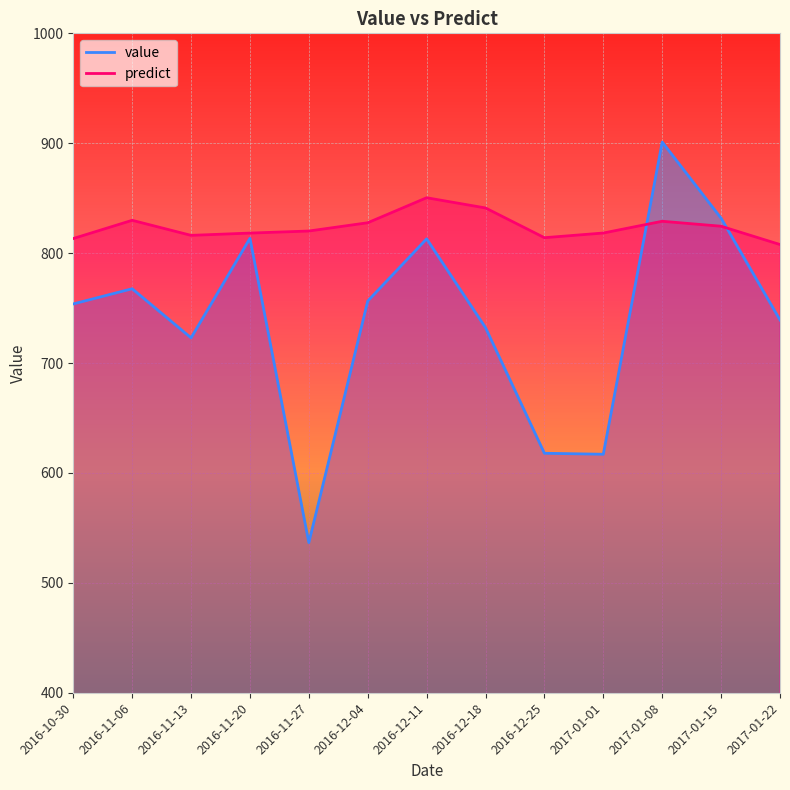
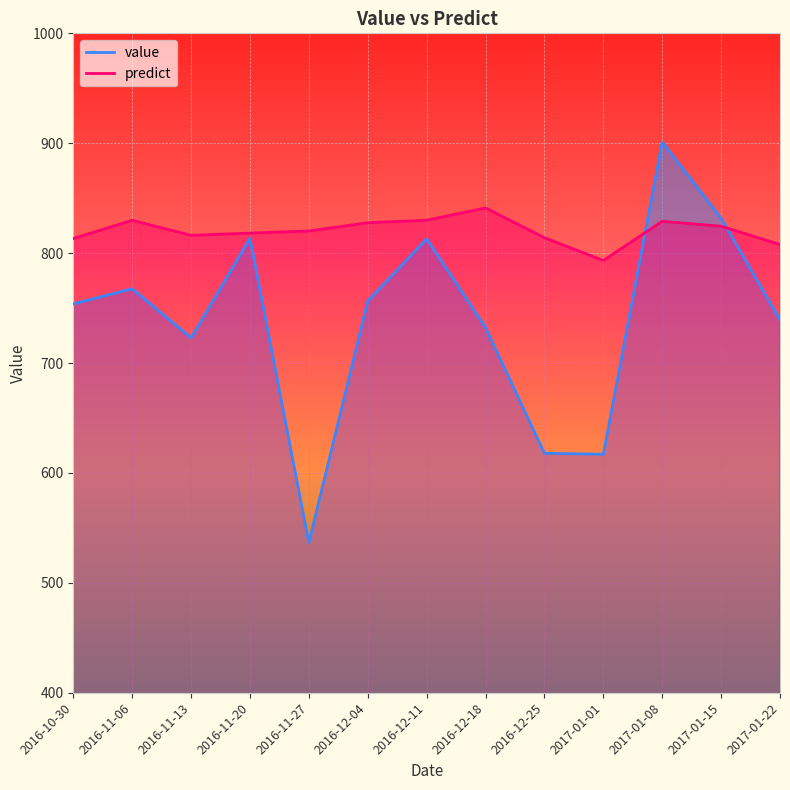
  {
    "value": {
      "2016-10-30": 754,
      "2016-11-06": 768,
      "2016-11-13": 723,
      "2016-11-20": 814,
      "2016-11-27": 537,
      "2016-12-04": 756,
      "2016-12-11": 813,
      "2016-12-18": 732,
      "2016-12-25": 618,
      "2017-01-01": 617,
      "2017-01-08": 901,
      "2017-01-15": 832,
      "2017-01-22": 739
    },
    "predict": {
      "2016-10-30": 813,
      "2016-11-06": 830,
      "2016-11-13": 816,
      "2016-11-20": 818,
      "2016-11-27": 820,
      "2016-12-04": 828,
-     "2016-12-11": 850,
+     "2016-12-11": 830,
      "2016-12-18": 841,
      "2016-12-25": 814,
-     "2017-01-01": 818,
+     "2017-01-01": 793,
      "2017-01-08": 829,
      "2017-01-15": 824,
      "2017-01-22": 808
    }
  }
